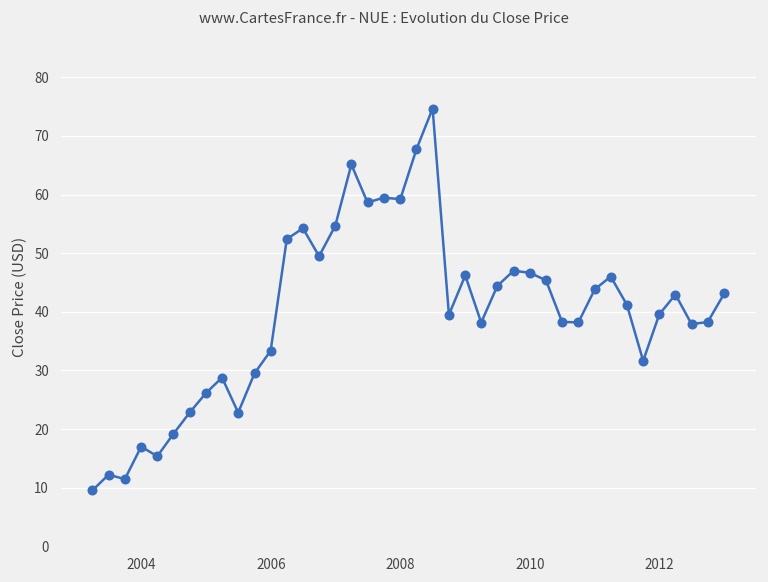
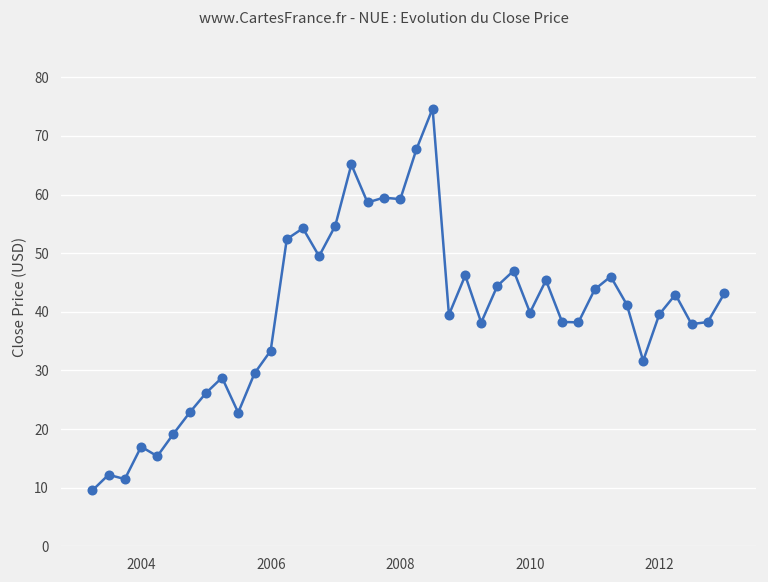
  {
    "2004": 17,
    "2008": 59,
-   "2010": 47
+   "2010": 40
  }
